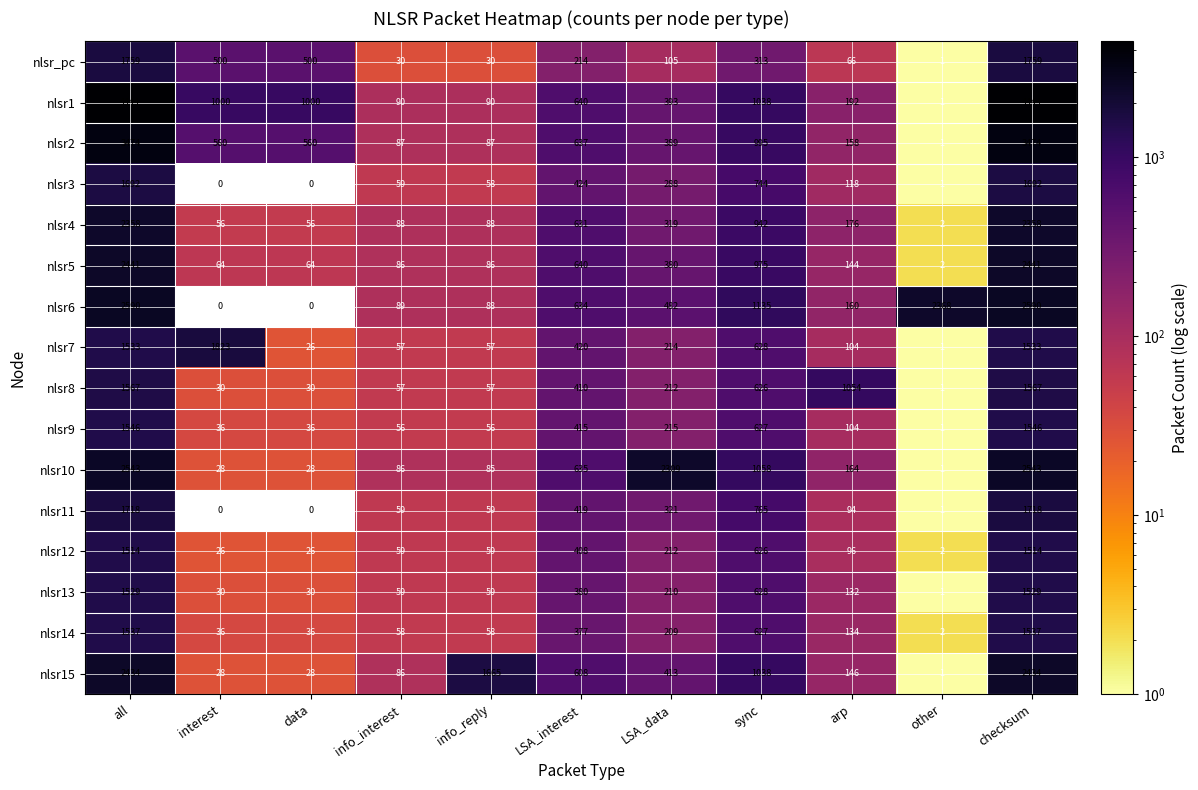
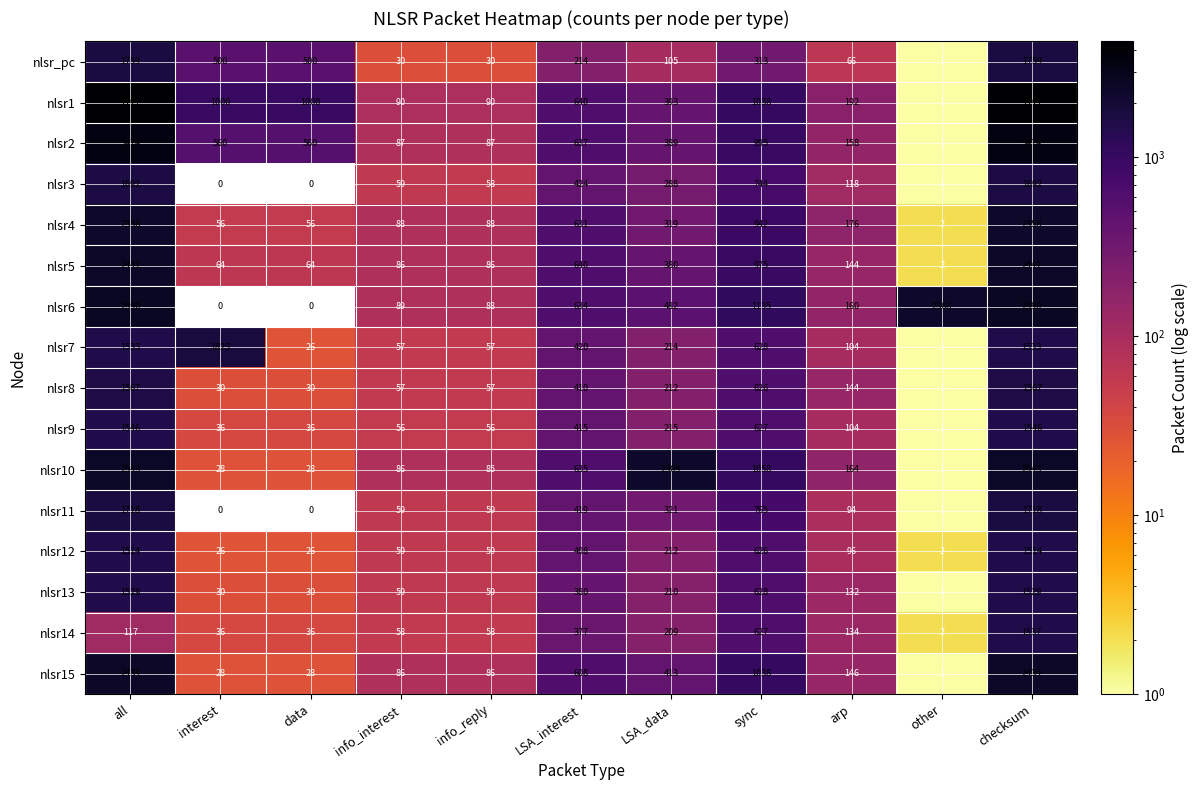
  {
    "nlsr_pc": {
      "all": 1759,
      "interest": 500,
      "data": 500,
      "info_interest": 30,
      "info_reply": 30,
      "LSA_interest": 214,
      "LSA_data": 105,
      "sync": 313,
      "arp": 66,
      "other": 1,
      "checksum": 1759
    },
    "nlsr1": {
      "interest": 1000,
      "data": 1000,
      "info_interest": 90,
      "info_reply": 90,
      "LSA_interest": 640,
      "LSA_data": 393,
      "sync": 1038,
      "arp": 192,
      "other": 1
    },
    "nlsr2": {
      "interest": 560,
      "data": 560,
      "info_interest": 87,
      "info_reply": 87,
      "LSA_interest": 637,
      "LSA_data": 389,
      "sync": 995,
      "arp": 158,
      "other": 1
    },
    "nlsr3": {
      "all": 1692,
      "interest": 0,
      "data": 0,
      "info_interest": 59,
      "info_reply": 58,
      "LSA_interest": 424,
      "LSA_data": 288,
      "sync": 744,
      "arp": 118,
      "other": 1,
      "checksum": 1692
    },
    "nlsr4": {
      "interest": 56,
      "data": 56,
      "info_interest": 88,
      "info_reply": 88,
      "LSA_interest": 631,
      "LSA_data": 319,
      "sync": 942,
      "arp": 176,
      "other": 2
    },
    "nlsr5": {
      "interest": 64,
      "data": 64,
      "info_interest": 86,
      "info_reply": 86,
      "LSA_interest": 640,
      "LSA_data": 380,
      "sync": 975,
      "arp": 144,
      "other": 2
    },
    "nlsr6": {
      "interest": 0,
      "data": 0,
      "info_interest": 89,
      "info_reply": 88,
      "LSA_interest": 634,
      "LSA_data": 482,
      "sync": 1135,
      "arp": 160
    },
    "nlsr7": {
      "all": 1533,
      "interest": 1823,
      "data": 26,
      "info_interest": 57,
      "info_reply": 57,
      "LSA_interest": 420,
      "LSA_data": 214,
      "sync": 628,
      "arp": 104,
      "other": 1,
      "checksum": 1533
    },
    "nlsr8": {
      "all": 1567,
      "interest": 30,
      "data": 30,
      "info_interest": 57,
      "info_reply": 57,
      "LSA_interest": 410,
      "LSA_data": 212,
      "sync": 626,
-     "arp": 1054,
+     "arp": 144,
      "other": 1,
      "checksum": 1567
    },
    "nlsr9": {
      "all": 1546,
      "interest": 36,
      "data": 36,
      "info_interest": 56,
      "info_reply": 56,
      "LSA_interest": 415,
      "LSA_data": 215,
      "sync": 627,
      "arp": 104,
      "other": 1,
      "checksum": 1546
    },
    "nlsr10": {
      "interest": 28,
      "data": 28,
      "info_interest": 86,
      "info_reply": 85,
      "LSA_interest": 635,
      "sync": 1058,
      "arp": 164,
      "other": 1
    },
    "nlsr11": {
      "all": 1718,
      "interest": 0,
      "data": 0,
      "info_interest": 59,
      "info_reply": 59,
      "LSA_interest": 419,
      "LSA_data": 321,
      "sync": 765,
      "arp": 94,
      "other": 1,
      "checksum": 1718
    },
    "nlsr12": {
      "all": 1514,
      "interest": 26,
      "data": 26,
      "info_interest": 59,
      "info_reply": 59,
      "LSA_interest": 408,
      "LSA_data": 212,
      "sync": 626,
      "arp": 96,
      "other": 2,
      "checksum": 1514
    },
    "nlsr13": {
      "all": 1529,
      "interest": 30,
      "data": 30,
      "info_interest": 59,
      "info_reply": 59,
      "LSA_interest": 380,
      "LSA_data": 210,
      "sync": 628,
      "arp": 132,
      "other": 1,
      "checksum": 1529
    },
    "nlsr14": {
-     "all": 1537,
+     "all": 117,
      "interest": 36,
      "data": 36,
      "info_interest": 58,
      "info_reply": 58,
      "LSA_interest": 377,
      "LSA_data": 209,
      "sync": 627,
      "arp": 134,
      "other": 2,
      "checksum": 1537
    },
    "nlsr15": {
      "interest": 28,
      "data": 28,
      "info_interest": 86,
-     "info_reply": 1665,
+     "info_reply": 86,
      "LSA_interest": 608,
      "LSA_data": 413,
      "sync": 1038,
      "arp": 146,
      "other": 1
    }
  }
